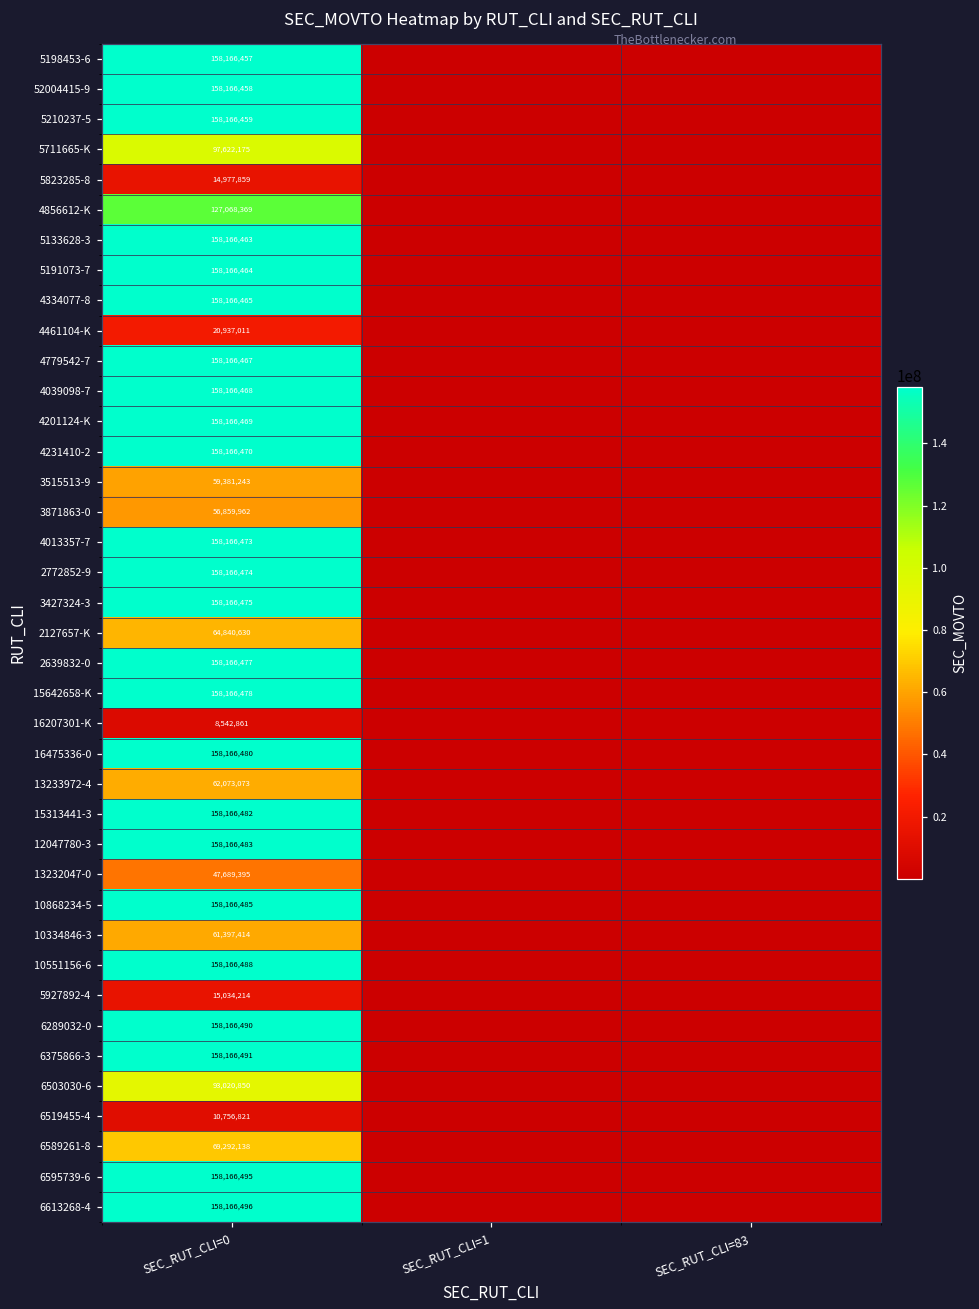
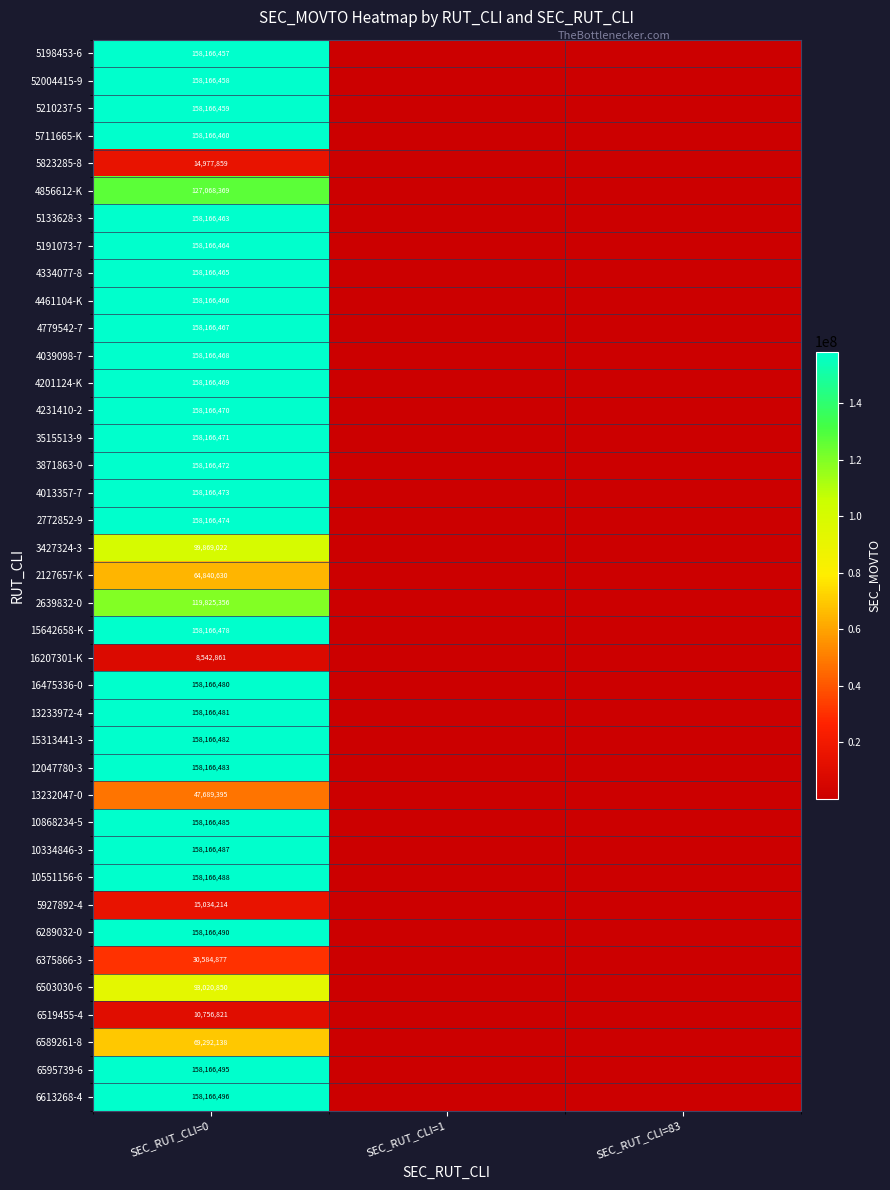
  {
    "5198453-6": {
      "SEC_RUT_CLI=0": "158,166,457"
    },
    "52004415-9": {
      "SEC_RUT_CLI=0": "158,166,458"
    },
    "5210237-5": {
      "SEC_RUT_CLI=0": "158,166,459"
    },
    "5711665-K": {
-     "SEC_RUT_CLI=0": "97,622,175"
+     "SEC_RUT_CLI=0": "158,166,460"
    },
    "5823285-8": {
      "SEC_RUT_CLI=0": "14,977,859"
    },
    "4856612-K": {
      "SEC_RUT_CLI=0": "127,068,369"
    },
    "5133628-3": {
      "SEC_RUT_CLI=0": "158,166,463"
    },
    "5191073-7": {
      "SEC_RUT_CLI=0": "158,166,464"
    },
    "4334077-8": {
      "SEC_RUT_CLI=0": "158,166,465"
    },
    "4461104-K": {
-     "SEC_RUT_CLI=0": "20,937,011"
+     "SEC_RUT_CLI=0": "158,166,466"
    },
    "4779542-7": {
      "SEC_RUT_CLI=0": "158,166,467"
    },
    "4039098-7": {
      "SEC_RUT_CLI=0": "158,166,468"
    },
    "4201124-K": {
      "SEC_RUT_CLI=0": "158,166,469"
    },
    "4231410-2": {
      "SEC_RUT_CLI=0": "158,166,470"
    },
    "3515513-9": {
-     "SEC_RUT_CLI=0": "59,381,243"
+     "SEC_RUT_CLI=0": "158,166,471"
    },
    "3871863-0": {
-     "SEC_RUT_CLI=0": "56,859,962"
+     "SEC_RUT_CLI=0": "158,166,472"
    },
    "4013357-7": {
      "SEC_RUT_CLI=0": "158,166,473"
    },
    "2772852-9": {
      "SEC_RUT_CLI=0": "158,166,474"
    },
    "3427324-3": {
-     "SEC_RUT_CLI=0": "158,166,475"
+     "SEC_RUT_CLI=0": "99,869,022"
    },
    "2127657-K": {
      "SEC_RUT_CLI=0": "64,840,630"
    },
    "2639832-0": {
-     "SEC_RUT_CLI=0": "158,166,477"
+     "SEC_RUT_CLI=0": "119,825,356"
    },
    "15642658-K": {
      "SEC_RUT_CLI=0": "158,166,478"
    },
    "16207301-K": {
      "SEC_RUT_CLI=0": "8,542,861"
    },
    "16475336-0": {
      "SEC_RUT_CLI=0": "158,166,480"
    },
    "13233972-4": {
-     "SEC_RUT_CLI=0": "62,073,073"
+     "SEC_RUT_CLI=0": "158,166,481"
    },
    "15313441-3": {
      "SEC_RUT_CLI=0": "158,166,482"
    },
    "12047780-3": {
      "SEC_RUT_CLI=0": "158,166,483"
    },
    "13232047-0": {
      "SEC_RUT_CLI=0": "47,689,395"
    },
    "10868234-5": {
      "SEC_RUT_CLI=0": "158,166,485"
    },
    "10334846-3": {
-     "SEC_RUT_CLI=0": "61,397,414"
+     "SEC_RUT_CLI=0": "158,166,487"
    },
    "10551156-6": {
      "SEC_RUT_CLI=0": "158,166,488"
    },
    "5927892-4": {
      "SEC_RUT_CLI=0": "15,034,214"
    },
    "6289032-0": {
      "SEC_RUT_CLI=0": "158,166,490"
    },
    "6375866-3": {
-     "SEC_RUT_CLI=0": "158,166,491"
+     "SEC_RUT_CLI=0": "30,584,877"
    },
    "6503030-6": {
      "SEC_RUT_CLI=0": "93,020,850"
    },
    "6519455-4": {
      "SEC_RUT_CLI=0": "10,756,821"
    },
    "6589261-8": {
      "SEC_RUT_CLI=0": "69,292,138"
    },
    "6595739-6": {
      "SEC_RUT_CLI=0": "158,166,495"
    },
    "6613268-4": {
      "SEC_RUT_CLI=0": "158,166,496"
    }
  }
